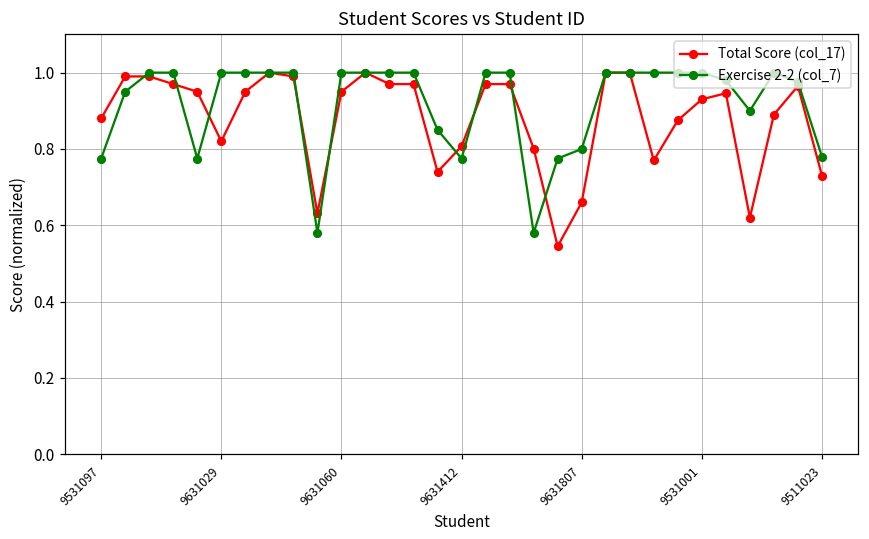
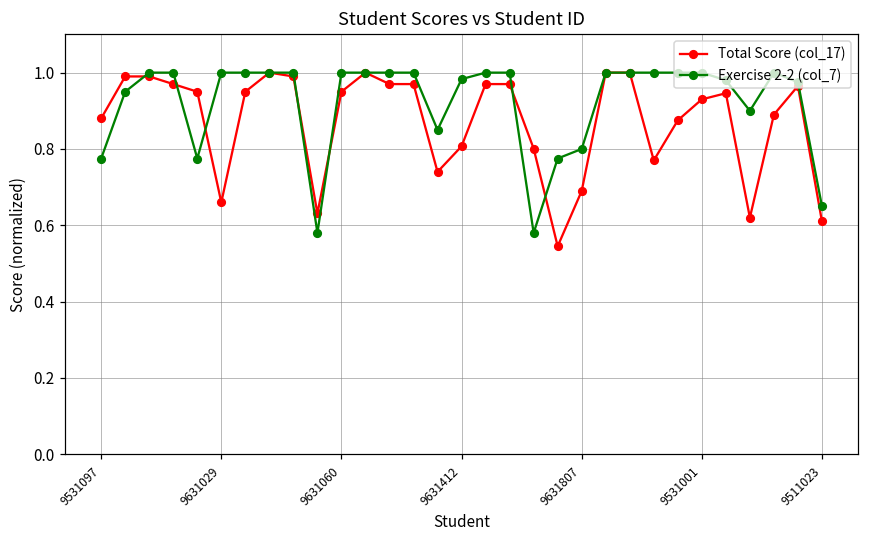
  {
    "Total Score (col_17)": {
      "9531097": 0.88,
-     "9631029": 0.82,
+     "9631029": 0.66,
      "9631060": 0.95,
      "9631412": 0.81,
-     "9631807": 0.66,
+     "9631807": 0.69,
      "9531001": 0.93,
-     "9511023": 0.73
+     "9511023": 0.61
    },
    "Exercise 2-2 (col_7)": {
      "9531097": 0.78,
      "9631029": 1.00,
      "9631060": 1.00,
-     "9631412": 0.78,
+     "9631412": 0.98,
      "9631807": 0.80,
-     "9511023": 0.78
+     "9511023": 0.65
    }
  }
